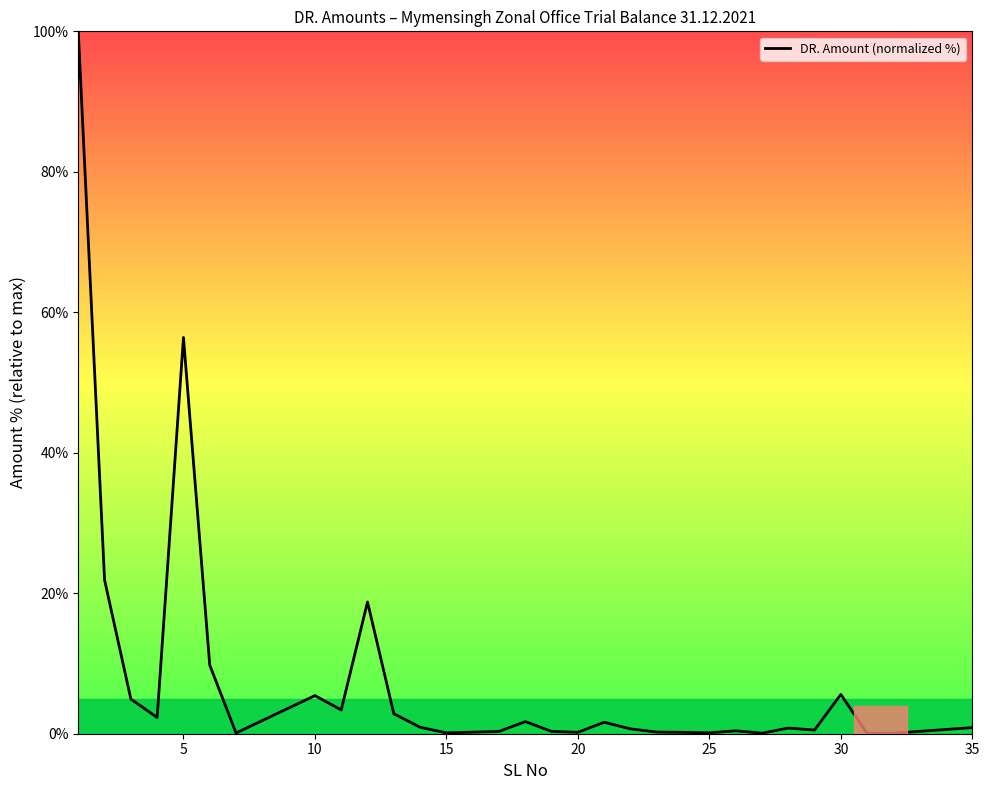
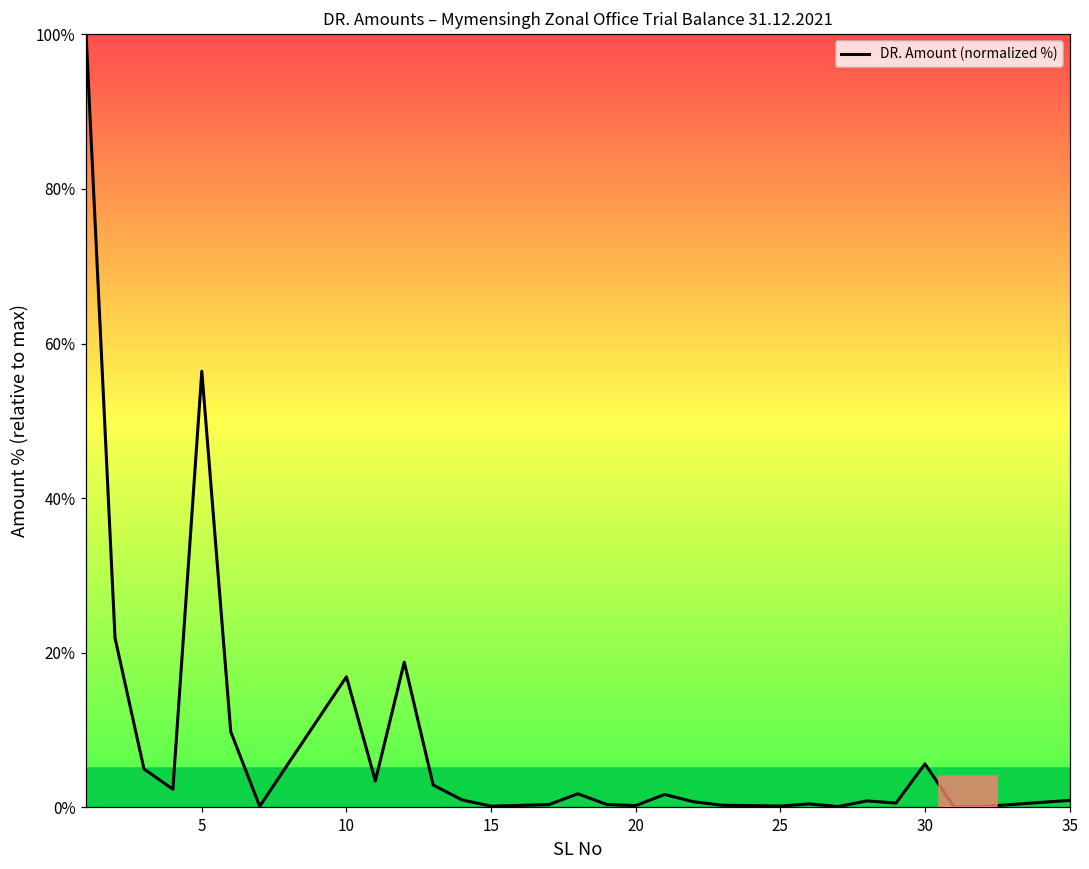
  {
    "5": "56%",
-   "10": "5%",
+   "10": "17%",
    "30": "6%"
  }
